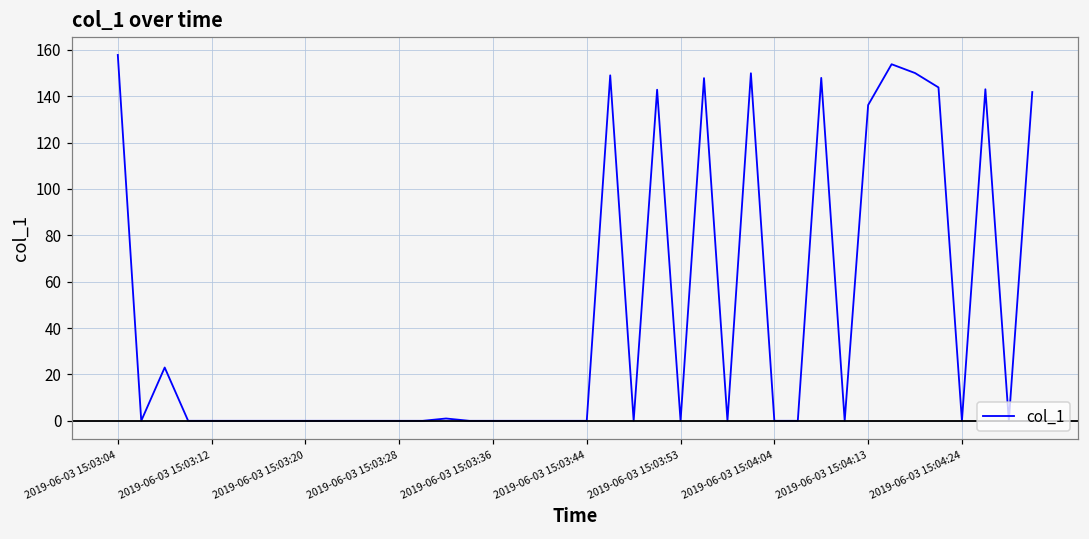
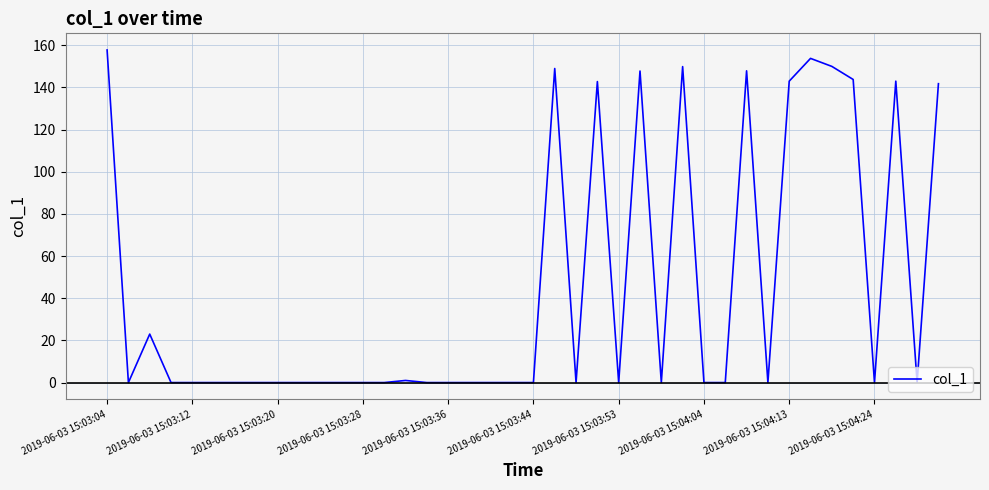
  {
    "2019-06-03 15:03:04": 158,
    "2019-06-03 15:03:12": 0,
    "2019-06-03 15:03:20": 0,
    "2019-06-03 15:03:28": 0,
    "2019-06-03 15:03:36": 0,
    "2019-06-03 15:03:44": 0,
    "2019-06-03 15:03:53": 0,
    "2019-06-03 15:04:04": 0,
-   "2019-06-03 15:04:13": 136,
+   "2019-06-03 15:04:13": 143,
    "2019-06-03 15:04:24": 0
  }
